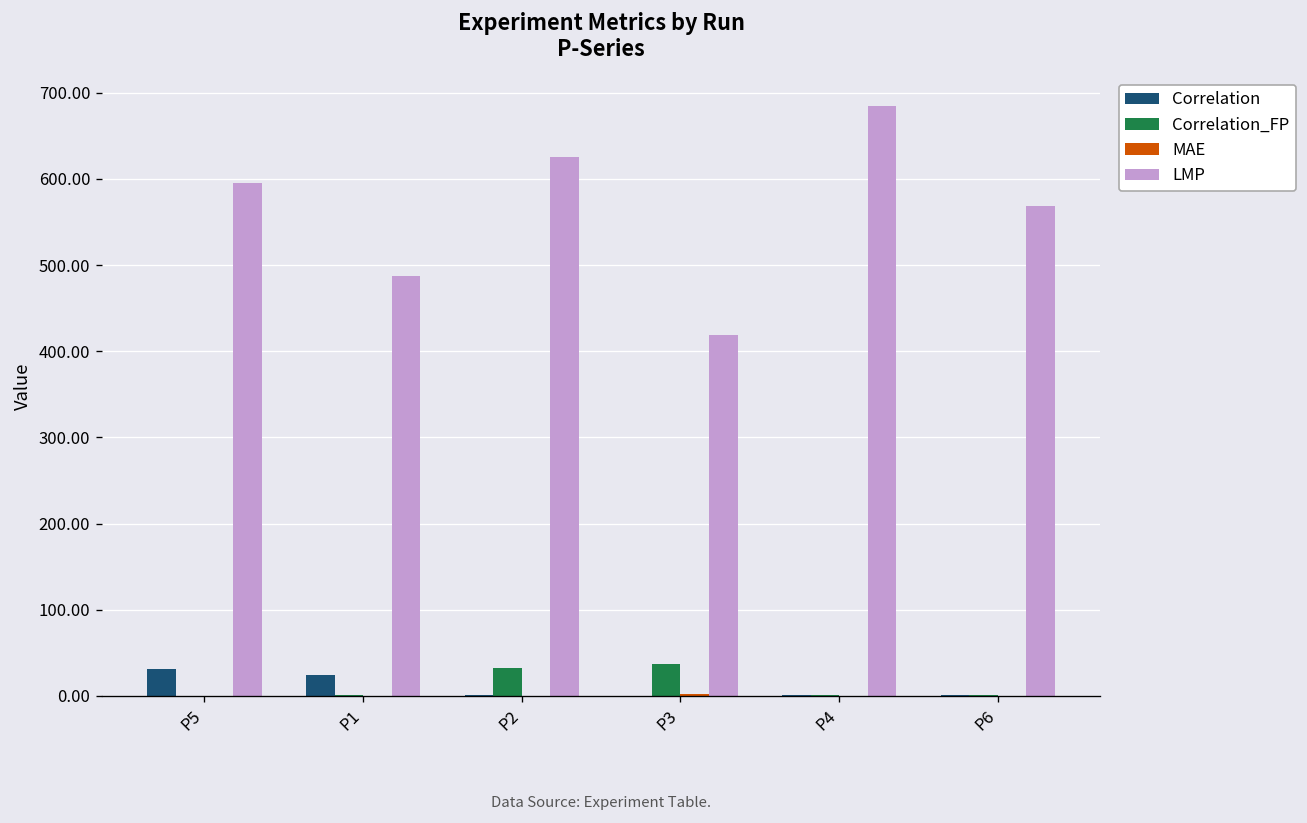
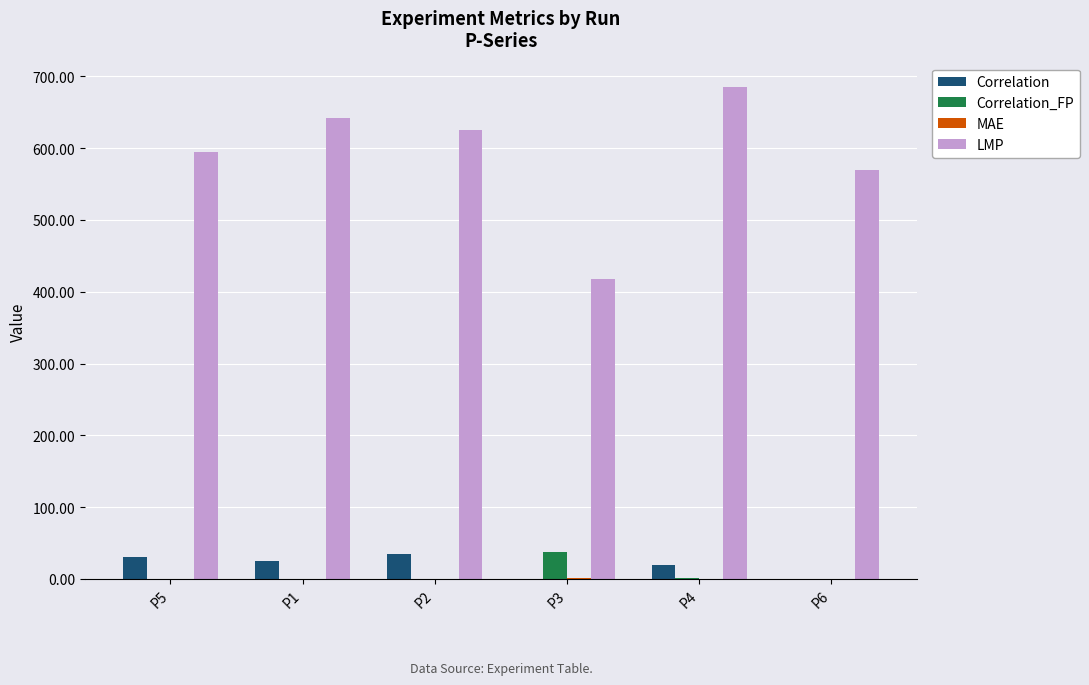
  {
    "Correlation": {
      "P5": 30,
      "P1": 20,
-     "P2": 0,
-     "P4": 0
+     "P2": 40,
+     "P4": 20
    },
    "Correlation_FP": {
-     "P2": 30,
+     "P2": 0,
      "P3": 40
    },
    "LMP": {
      "P5": 600,
-     "P1": 490,
+     "P1": 640,
      "P2": 630,
      "P3": 420,
      "P4": 680,
      "P6": 570
    }
  }
